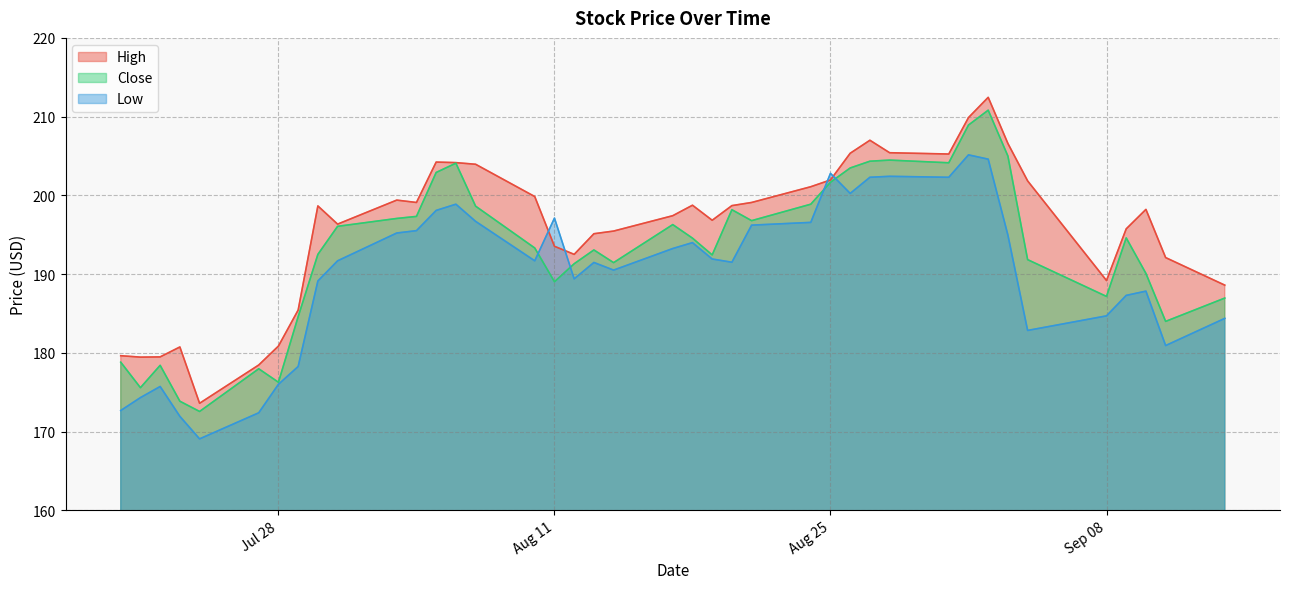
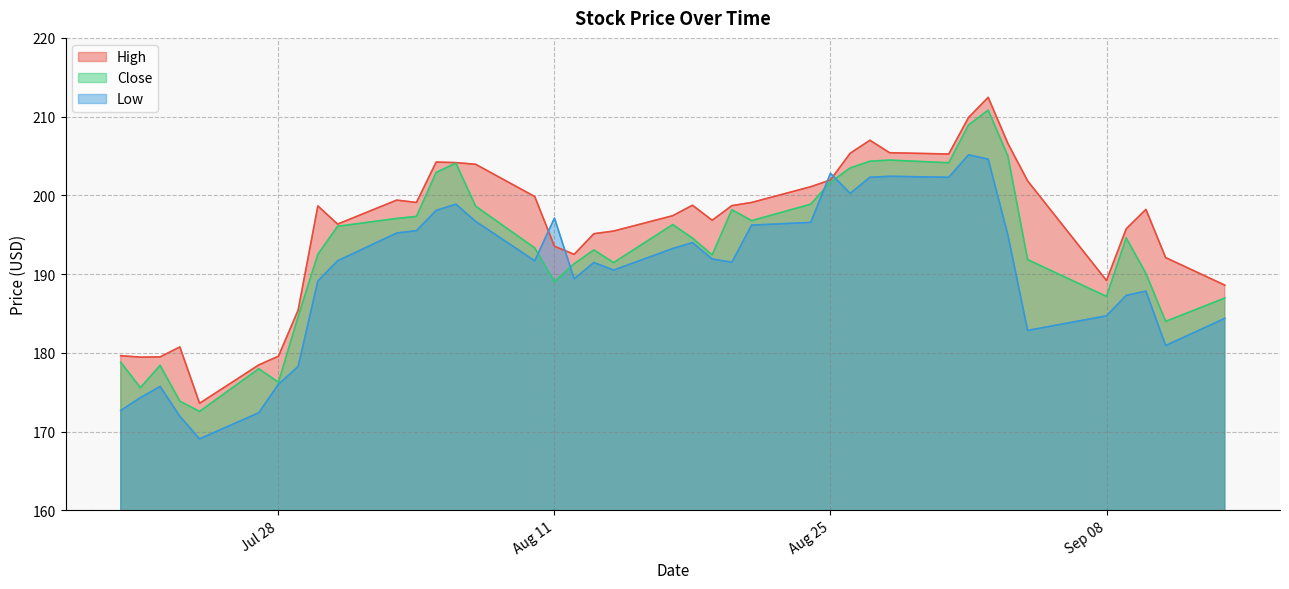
  {
    "High": {
-     "Jul 28": 181,
+     "Jul 28": 180,
      "Aug 11": 194,
      "Sep 08": 189
    },
    "Close": {
      "Aug 11": 189,
      "Sep 08": 187
    },
    "Low": {
      "Aug 11": 197,
      "Aug 25": 203,
      "Sep 08": 185
    }
  }
